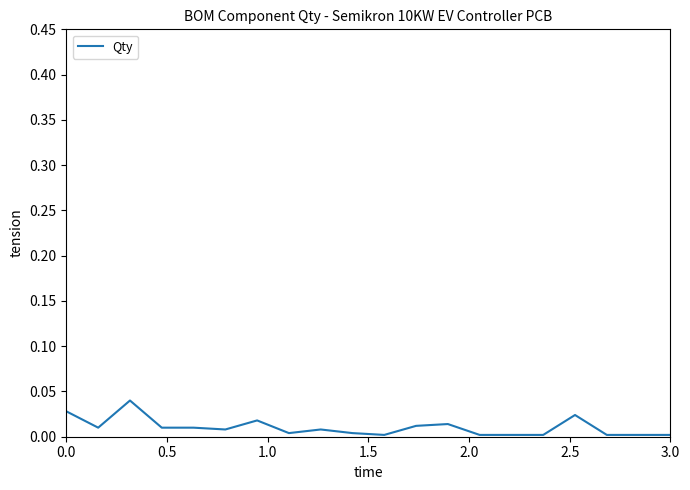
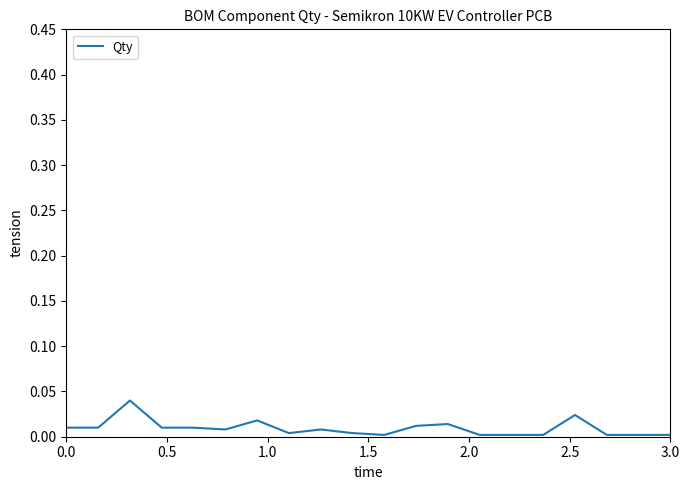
  {
-   "0.0": 0.03,
+   "0.0": 0.01,
    "3.0": 0.00
  }
